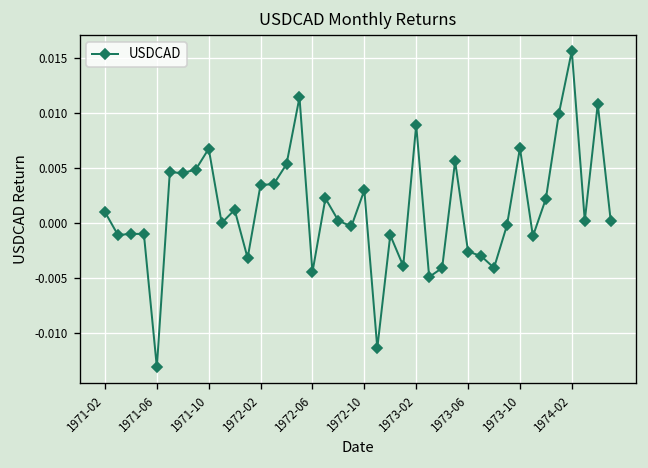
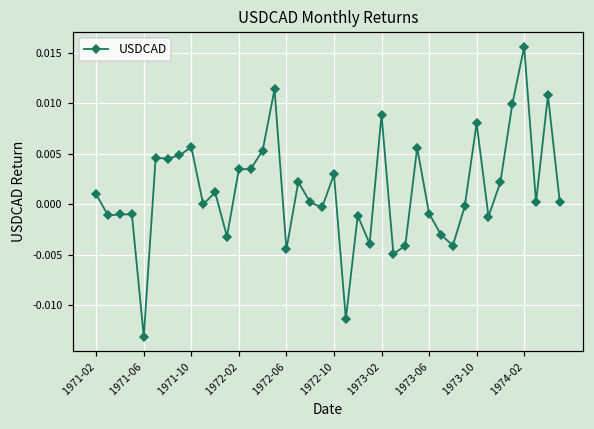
  {
    "1971-02": 0.001,
    "1971-06": -0.013,
-   "1971-10": 0.007,
+   "1971-10": 0.006,
    "1972-02": 0.003,
    "1972-06": -0.004,
    "1972-10": 0.003,
    "1973-02": 0.009,
-   "1973-06": -0.003,
-   "1973-10": 0.007,
+   "1973-06": -0.001,
+   "1973-10": 0.008,
    "1974-02": 0.016
  }
